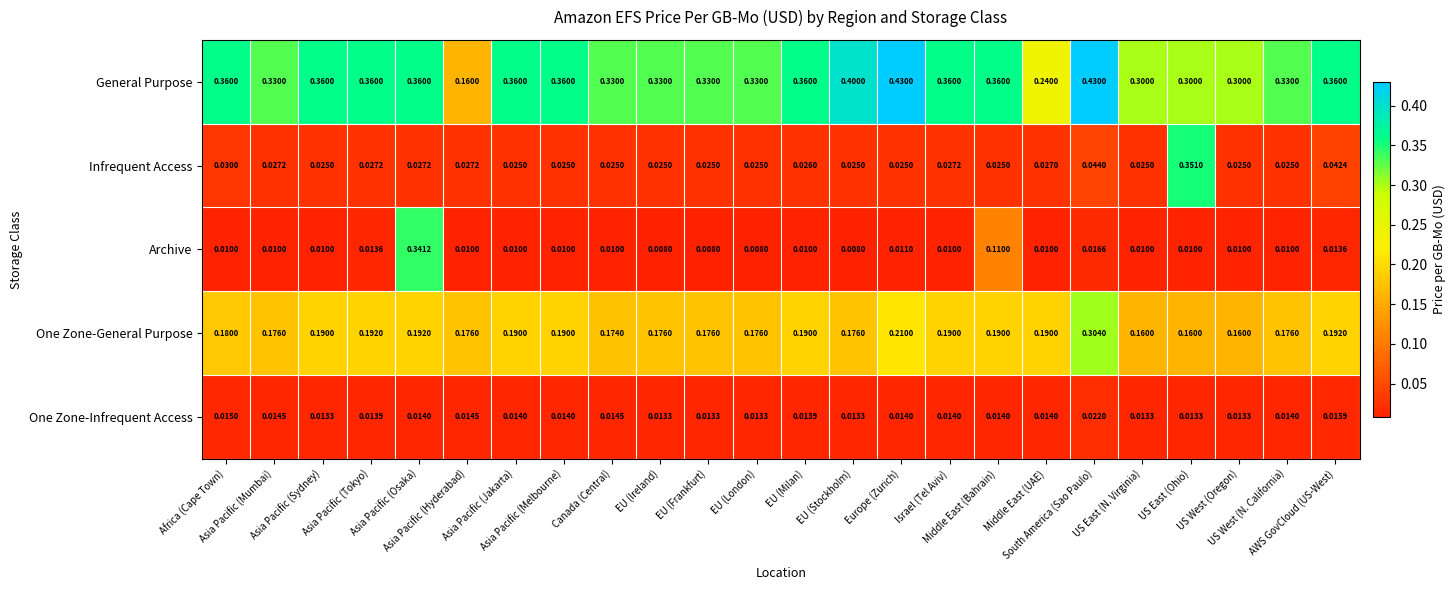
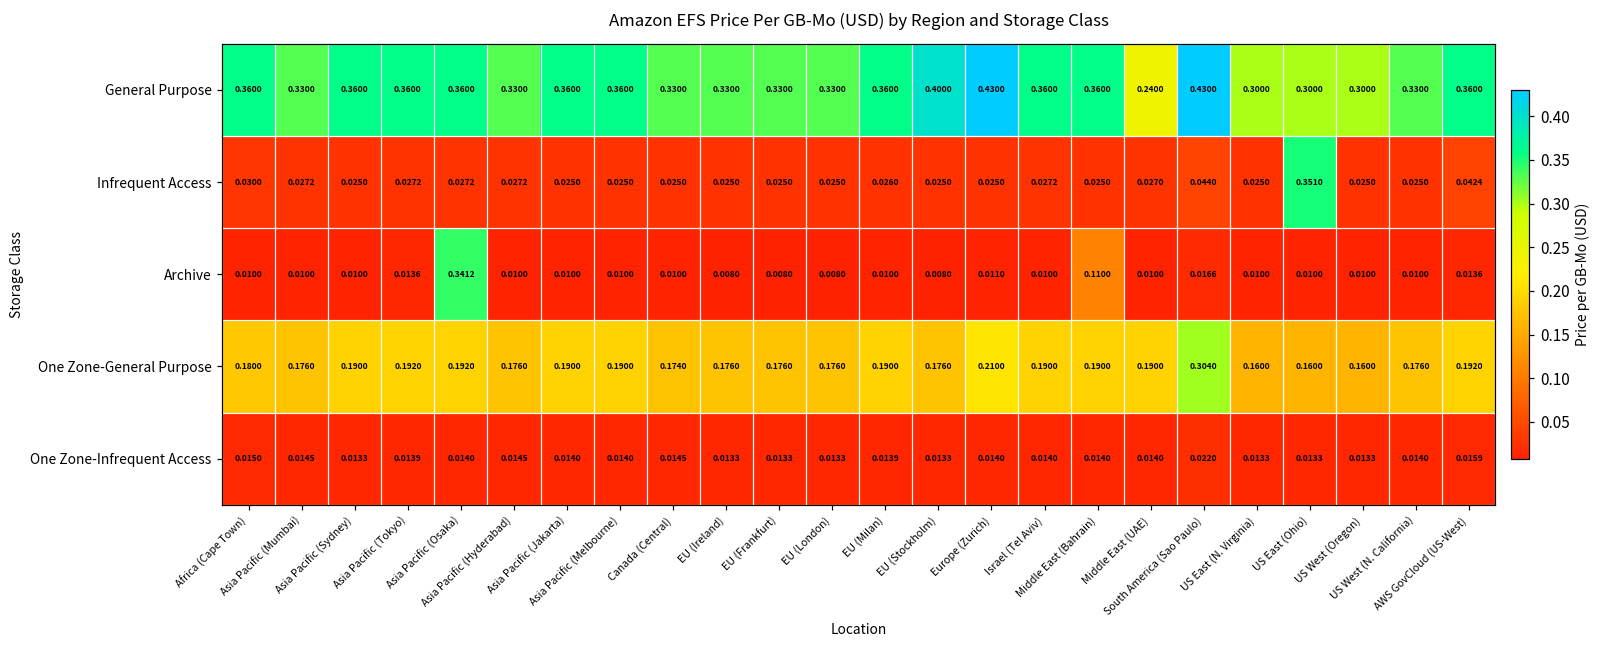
  {
    "General Purpose": {
      "Africa (Cape Town)": 0.3600,
      "Asia Pacific (Mumbai)": 0.3300,
      "Asia Pacific (Sydney)": 0.3600,
      "Asia Pacific (Tokyo)": 0.3600,
      "Asia Pacific (Osaka)": 0.3600,
-     "Asia Pacific (Hyderabad)": 0.1600,
+     "Asia Pacific (Hyderabad)": 0.3300,
      "Asia Pacific (Jakarta)": 0.3600,
      "Asia Pacific (Melbourne)": 0.3600,
      "Canada (Central)": 0.3300,
      "EU (Ireland)": 0.3300,
      "EU (Frankfurt)": 0.3300,
      "EU (London)": 0.3300,
      "EU (Milan)": 0.3600,
      "EU (Stockholm)": 0.4000,
      "Europe (Zurich)": 0.4300,
      "Israel (Tel Aviv)": 0.3600,
      "Middle East (Bahrain)": 0.3600,
      "Middle East (UAE)": 0.2400,
      "South America (Sao Paulo)": 0.4300,
      "US East (N. Virginia)": 0.3000,
      "US East (Ohio)": 0.3000,
      "US West (Oregon)": 0.3000,
      "US West (N. California)": 0.3300,
      "AWS GovCloud (US-West)": 0.3600
    },
    "Infrequent Access": {
      "Africa (Cape Town)": 0.0300,
      "Asia Pacific (Mumbai)": 0.0272,
      "Asia Pacific (Sydney)": 0.0250,
      "Asia Pacific (Tokyo)": 0.0272,
      "Asia Pacific (Osaka)": 0.0272,
      "Asia Pacific (Hyderabad)": 0.0272,
      "Asia Pacific (Jakarta)": 0.0250,
      "Asia Pacific (Melbourne)": 0.0250,
      "Canada (Central)": 0.0250,
      "EU (Ireland)": 0.0250,
      "EU (Frankfurt)": 0.0250,
      "EU (London)": 0.0250,
      "EU (Milan)": 0.0260,
      "EU (Stockholm)": 0.0250,
      "Europe (Zurich)": 0.0250,
      "Israel (Tel Aviv)": 0.0272,
      "Middle East (Bahrain)": 0.0250,
      "Middle East (UAE)": 0.0270,
      "South America (Sao Paulo)": 0.0440,
      "US East (N. Virginia)": 0.0250,
      "US East (Ohio)": 0.3510,
      "US West (Oregon)": 0.0250,
      "US West (N. California)": 0.0250,
      "AWS GovCloud (US-West)": 0.0424
    },
    "Archive": {
      "Africa (Cape Town)": 0.0100,
      "Asia Pacific (Mumbai)": 0.0100,
      "Asia Pacific (Sydney)": 0.0100,
      "Asia Pacific (Tokyo)": 0.0136,
      "Asia Pacific (Osaka)": 0.3412,
      "Asia Pacific (Hyderabad)": 0.0100,
      "Asia Pacific (Jakarta)": 0.0100,
      "Asia Pacific (Melbourne)": 0.0100,
      "Canada (Central)": 0.0100,
      "EU (Ireland)": 0.0080,
      "EU (Frankfurt)": 0.0080,
      "EU (London)": 0.0080,
      "EU (Milan)": 0.0100,
      "EU (Stockholm)": 0.0080,
      "Europe (Zurich)": 0.0110,
      "Israel (Tel Aviv)": 0.0100,
      "Middle East (Bahrain)": 0.1100,
      "Middle East (UAE)": 0.0100,
      "South America (Sao Paulo)": 0.0166,
      "US East (N. Virginia)": 0.0100,
      "US East (Ohio)": 0.0100,
      "US West (Oregon)": 0.0100,
      "US West (N. California)": 0.0100,
      "AWS GovCloud (US-West)": 0.0136
    },
    "One Zone-General Purpose": {
      "Africa (Cape Town)": 0.1800,
      "Asia Pacific (Mumbai)": 0.1760,
      "Asia Pacific (Sydney)": 0.1900,
      "Asia Pacific (Tokyo)": 0.1920,
      "Asia Pacific (Osaka)": 0.1920,
      "Asia Pacific (Hyderabad)": 0.1760,
      "Asia Pacific (Jakarta)": 0.1900,
      "Asia Pacific (Melbourne)": 0.1900,
      "Canada (Central)": 0.1740,
      "EU (Ireland)": 0.1760,
      "EU (Frankfurt)": 0.1760,
      "EU (London)": 0.1760,
      "EU (Milan)": 0.1900,
      "EU (Stockholm)": 0.1760,
      "Europe (Zurich)": 0.2100,
      "Israel (Tel Aviv)": 0.1900,
      "Middle East (Bahrain)": 0.1900,
      "Middle East (UAE)": 0.1900,
      "South America (Sao Paulo)": 0.3040,
      "US East (N. Virginia)": 0.1600,
      "US East (Ohio)": 0.1600,
      "US West (Oregon)": 0.1600,
      "US West (N. California)": 0.1760,
      "AWS GovCloud (US-West)": 0.1920
    },
    "One Zone-Infrequent Access": {
      "Africa (Cape Town)": 0.0150,
      "Asia Pacific (Mumbai)": 0.0145,
      "Asia Pacific (Sydney)": 0.0133,
      "Asia Pacific (Tokyo)": 0.0139,
      "Asia Pacific (Osaka)": 0.0140,
      "Asia Pacific (Hyderabad)": 0.0145,
      "Asia Pacific (Jakarta)": 0.0140,
      "Asia Pacific (Melbourne)": 0.0140,
      "Canada (Central)": 0.0145,
      "EU (Ireland)": 0.0133,
      "EU (Frankfurt)": 0.0133,
      "EU (London)": 0.0133,
      "EU (Milan)": 0.0139,
      "EU (Stockholm)": 0.0133,
      "Europe (Zurich)": 0.0140,
      "Israel (Tel Aviv)": 0.0140,
      "Middle East (Bahrain)": 0.0140,
      "Middle East (UAE)": 0.0140,
      "South America (Sao Paulo)": 0.0220,
      "US East (N. Virginia)": 0.0133,
      "US East (Ohio)": 0.0133,
      "US West (Oregon)": 0.0133,
      "US West (N. California)": 0.0140,
      "AWS GovCloud (US-West)": 0.0159
    }
  }
